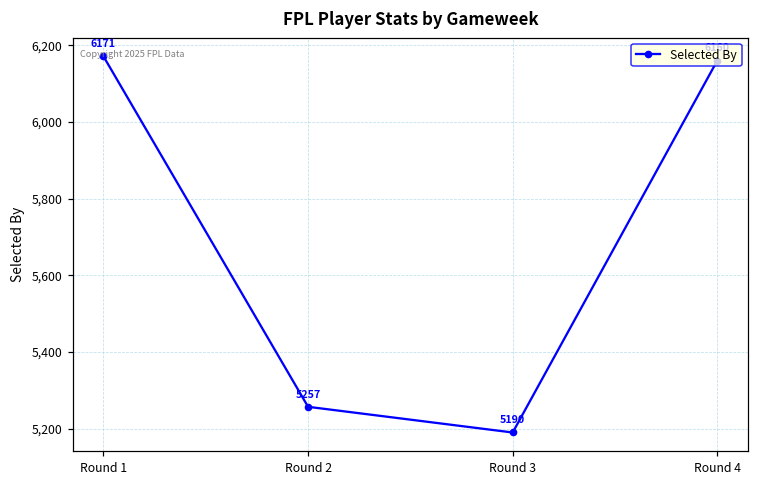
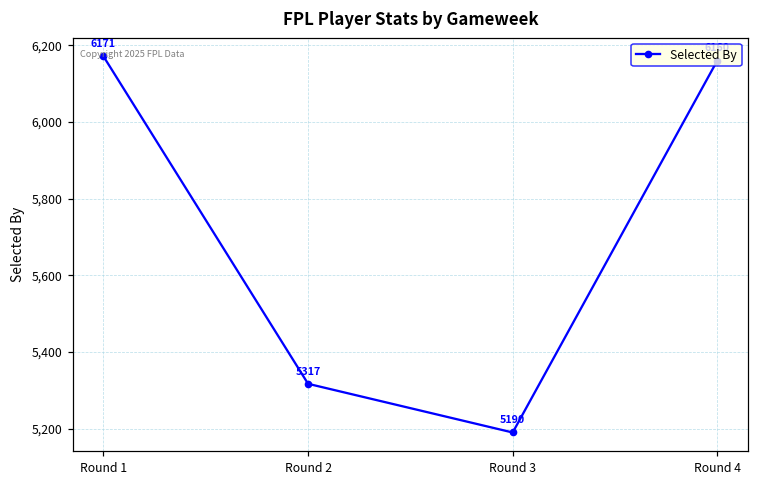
  {
    "Round 1": 6171,
-   "Round 2": 5257,
+   "Round 2": 5317,
    "Round 3": 5190
  }
